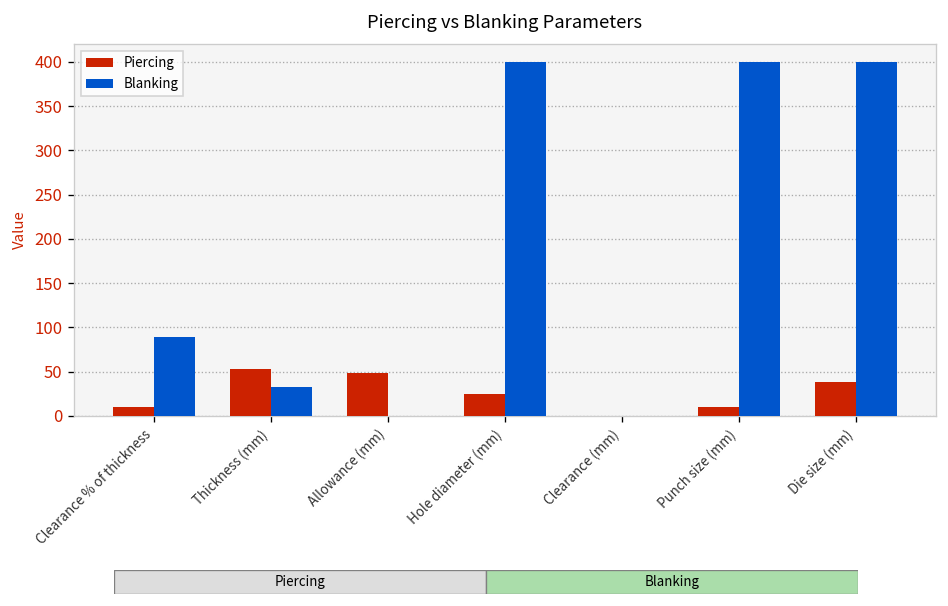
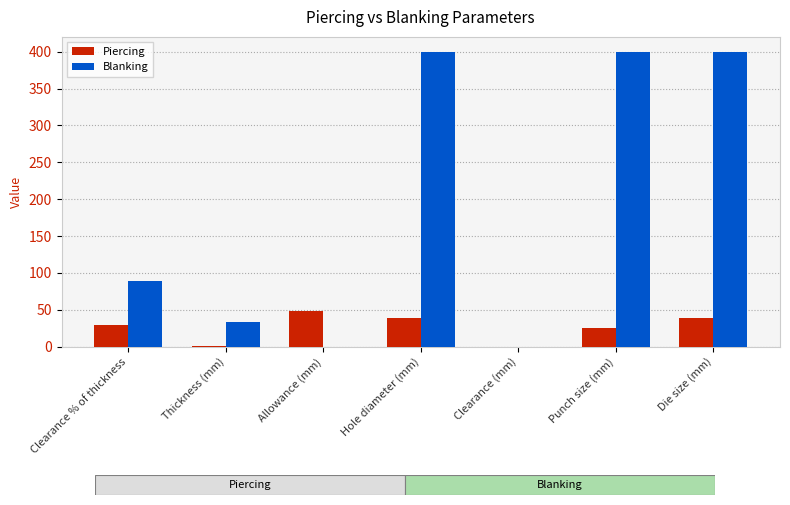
  {
    "Piercing": {
-     "Clearance % of thickness": 10,
-     "Thickness (mm)": 50,
+     "Clearance % of thickness": 30,
+     "Thickness (mm)": 0,
      "Allowance (mm)": 50,
-     "Hole diameter (mm)": 30,
-     "Punch size (mm)": 10,
+     "Hole diameter (mm)": 40,
+     "Punch size (mm)": 30,
      "Die size (mm)": 40
    },
    "Blanking": {
      "Clearance % of thickness": 90,
      "Thickness (mm)": 30,
      "Hole diameter (mm)": 400,
      "Punch size (mm)": 400,
      "Die size (mm)": 400
    }
  }
